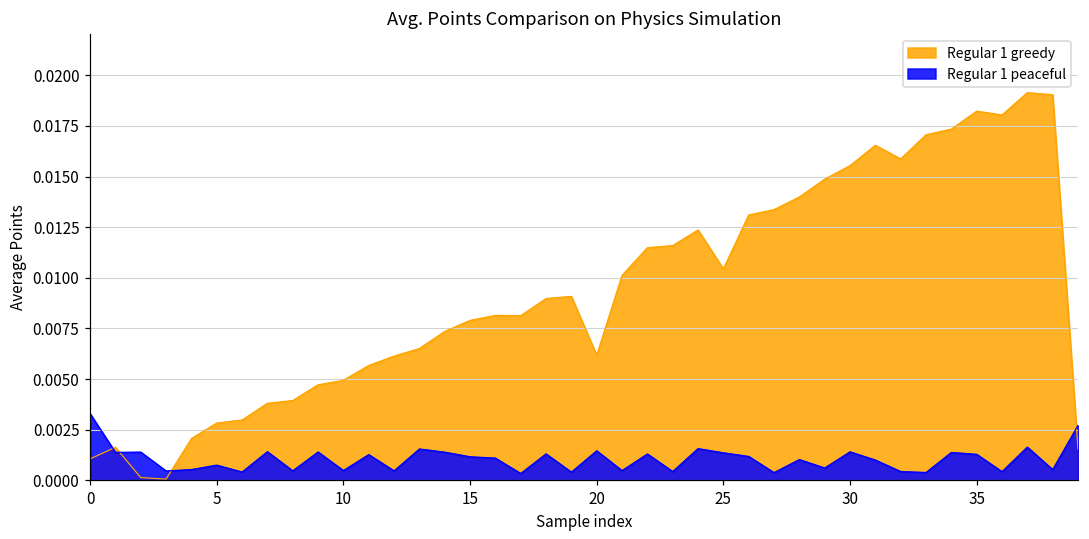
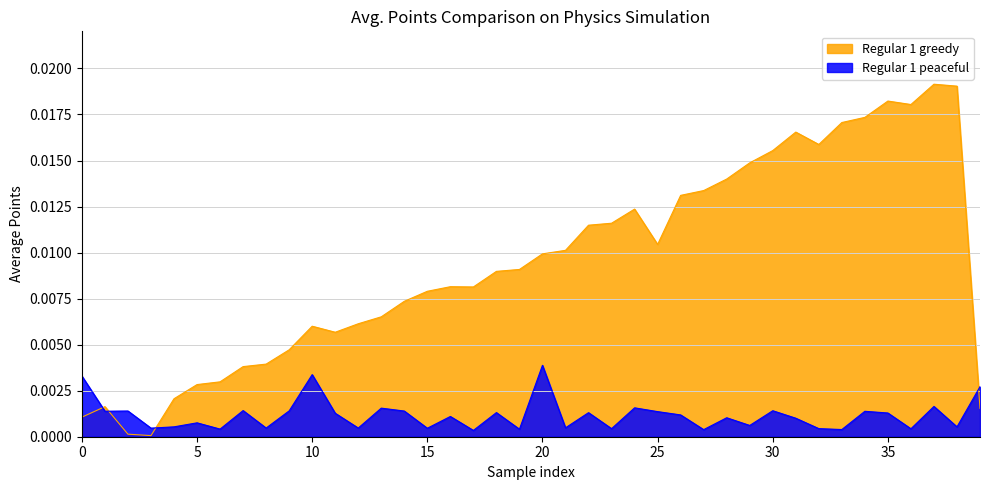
  {
    "Regular 1 greedy": {
      "0": 0.0011,
      "5": 0.0028,
-     "10": 0.0049,
+     "10": 0.0060,
      "15": 0.0079,
-     "20": 0.0062,
+     "20": 0.0099,
      "25": 0.0104,
      "30": 0.0155,
      "35": 0.0182
    },
    "Regular 1 peaceful": {
      "0": 0.0033,
      "5": 0.0008,
-     "10": 0.0005,
-     "15": 0.0012,
-     "20": 0.0015,
+     "10": 0.0034,
+     "15": 0.0005,
+     "20": 0.0039,
      "25": 0.0014,
      "30": 0.0014,
      "35": 0.0013
    }
  }
